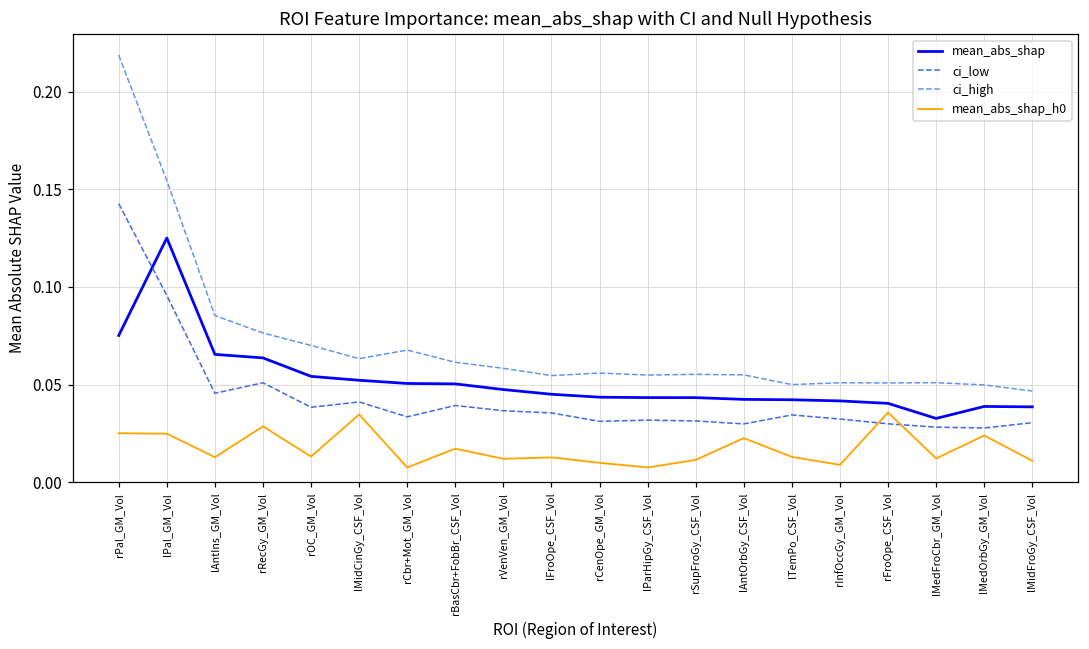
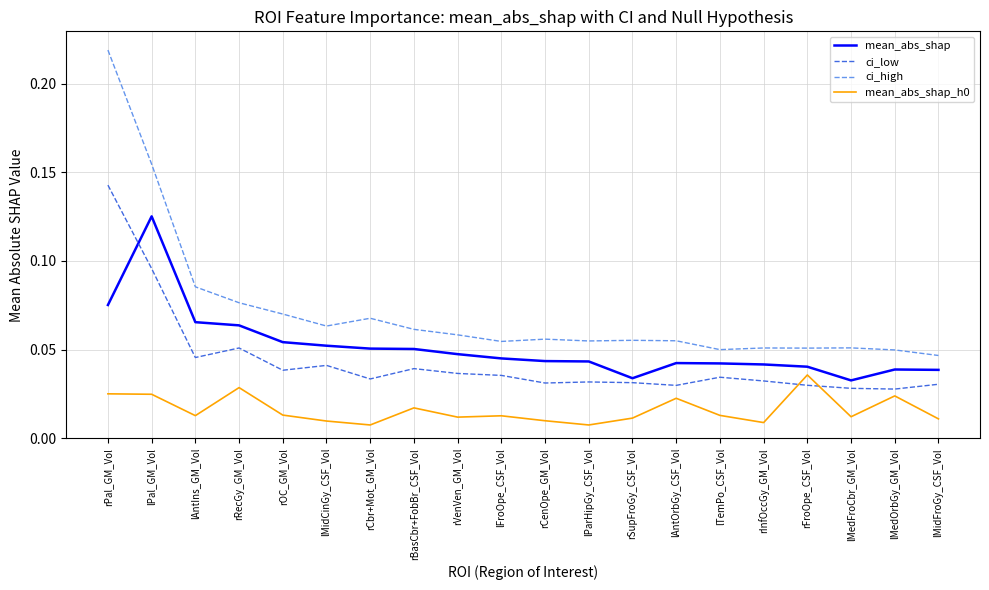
  {
    "mean_abs_shap": {
      "rPal_GM_Vol": 0.075,
      "lPal_GM_Vol": 0.125,
      "lAntIns_GM_Vol": 0.065,
      "rRecGy_GM_Vol": 0.064,
      "rOC_GM_Vol": 0.054,
      "lMidCinGy_CSF_Vol": 0.052,
      "rCbr+Mot_GM_Vol": 0.051,
      "rBasCbr+FobBr_CSF_Vol": 0.050,
      "rVenVen_GM_Vol": 0.047,
      "lFroOpe_CSF_Vol": 0.045,
      "rCenOpe_GM_Vol": 0.044,
      "lParHipGy_CSF_Vol": 0.043,
-     "rSupFroGy_CSF_Vol": 0.043,
+     "rSupFroGy_CSF_Vol": 0.034,
      "lAntOrbGy_CSF_Vol": 0.042,
      "lTemPo_CSF_Vol": 0.042,
      "rInfOccGy_GM_Vol": 0.042,
      "rFroOpe_CSF_Vol": 0.040,
      "lMedFroCbr_GM_Vol": 0.033,
      "lMedOrbGy_GM_Vol": 0.039,
      "lMidFroGy_CSF_Vol": 0.039
    },
    "mean_abs_shap_h0": {
      "rPal_GM_Vol": 0.025,
      "lPal_GM_Vol": 0.025,
      "lAntIns_GM_Vol": 0.013,
      "rRecGy_GM_Vol": 0.029,
      "rOC_GM_Vol": 0.013,
-     "lMidCinGy_CSF_Vol": 0.035,
+     "lMidCinGy_CSF_Vol": 0.010,
      "rCbr+Mot_GM_Vol": 0.007,
      "rBasCbr+FobBr_CSF_Vol": 0.017,
      "rVenVen_GM_Vol": 0.012,
      "lFroOpe_CSF_Vol": 0.013,
      "rCenOpe_GM_Vol": 0.010,
      "lParHipGy_CSF_Vol": 0.007,
      "rSupFroGy_CSF_Vol": 0.011,
      "lAntOrbGy_CSF_Vol": 0.023,
      "lTemPo_CSF_Vol": 0.013,
      "rInfOccGy_GM_Vol": 0.009,
      "rFroOpe_CSF_Vol": 0.036,
      "lMedFroCbr_GM_Vol": 0.012,
      "lMedOrbGy_GM_Vol": 0.024,
      "lMidFroGy_CSF_Vol": 0.011
    }
  }
